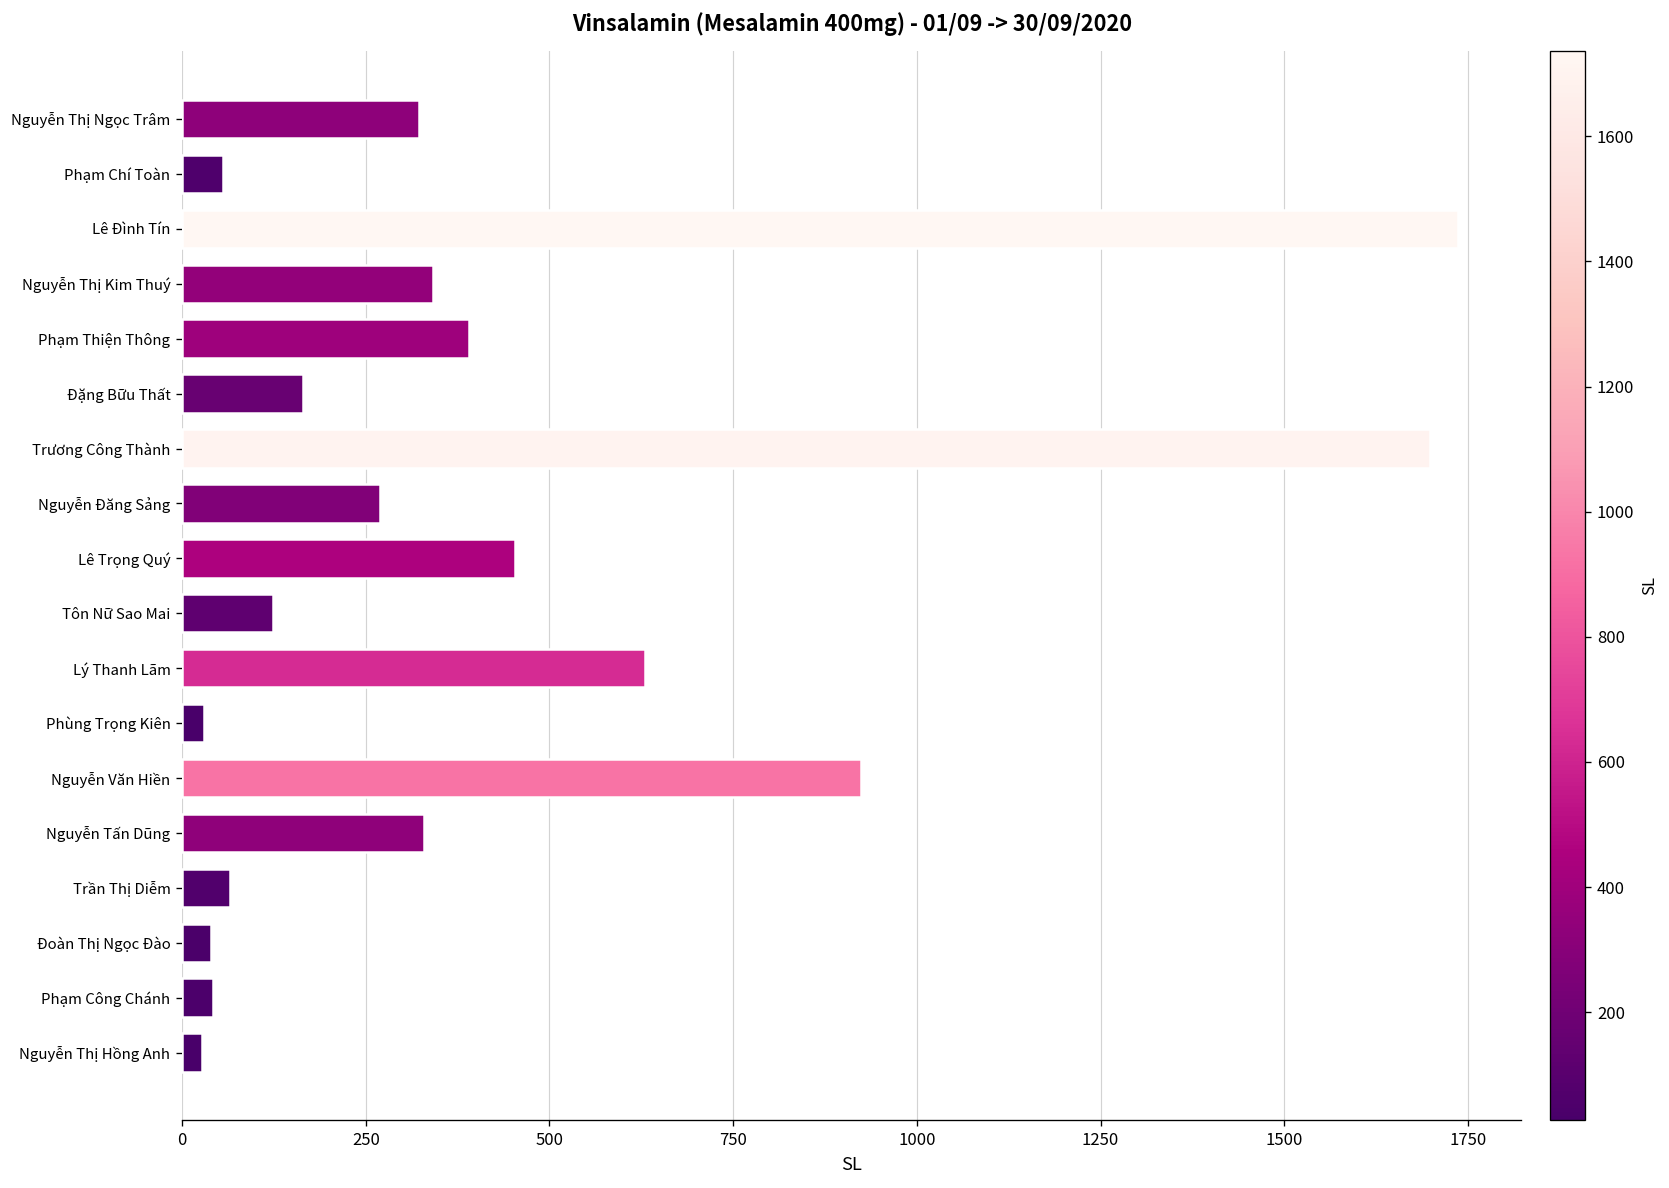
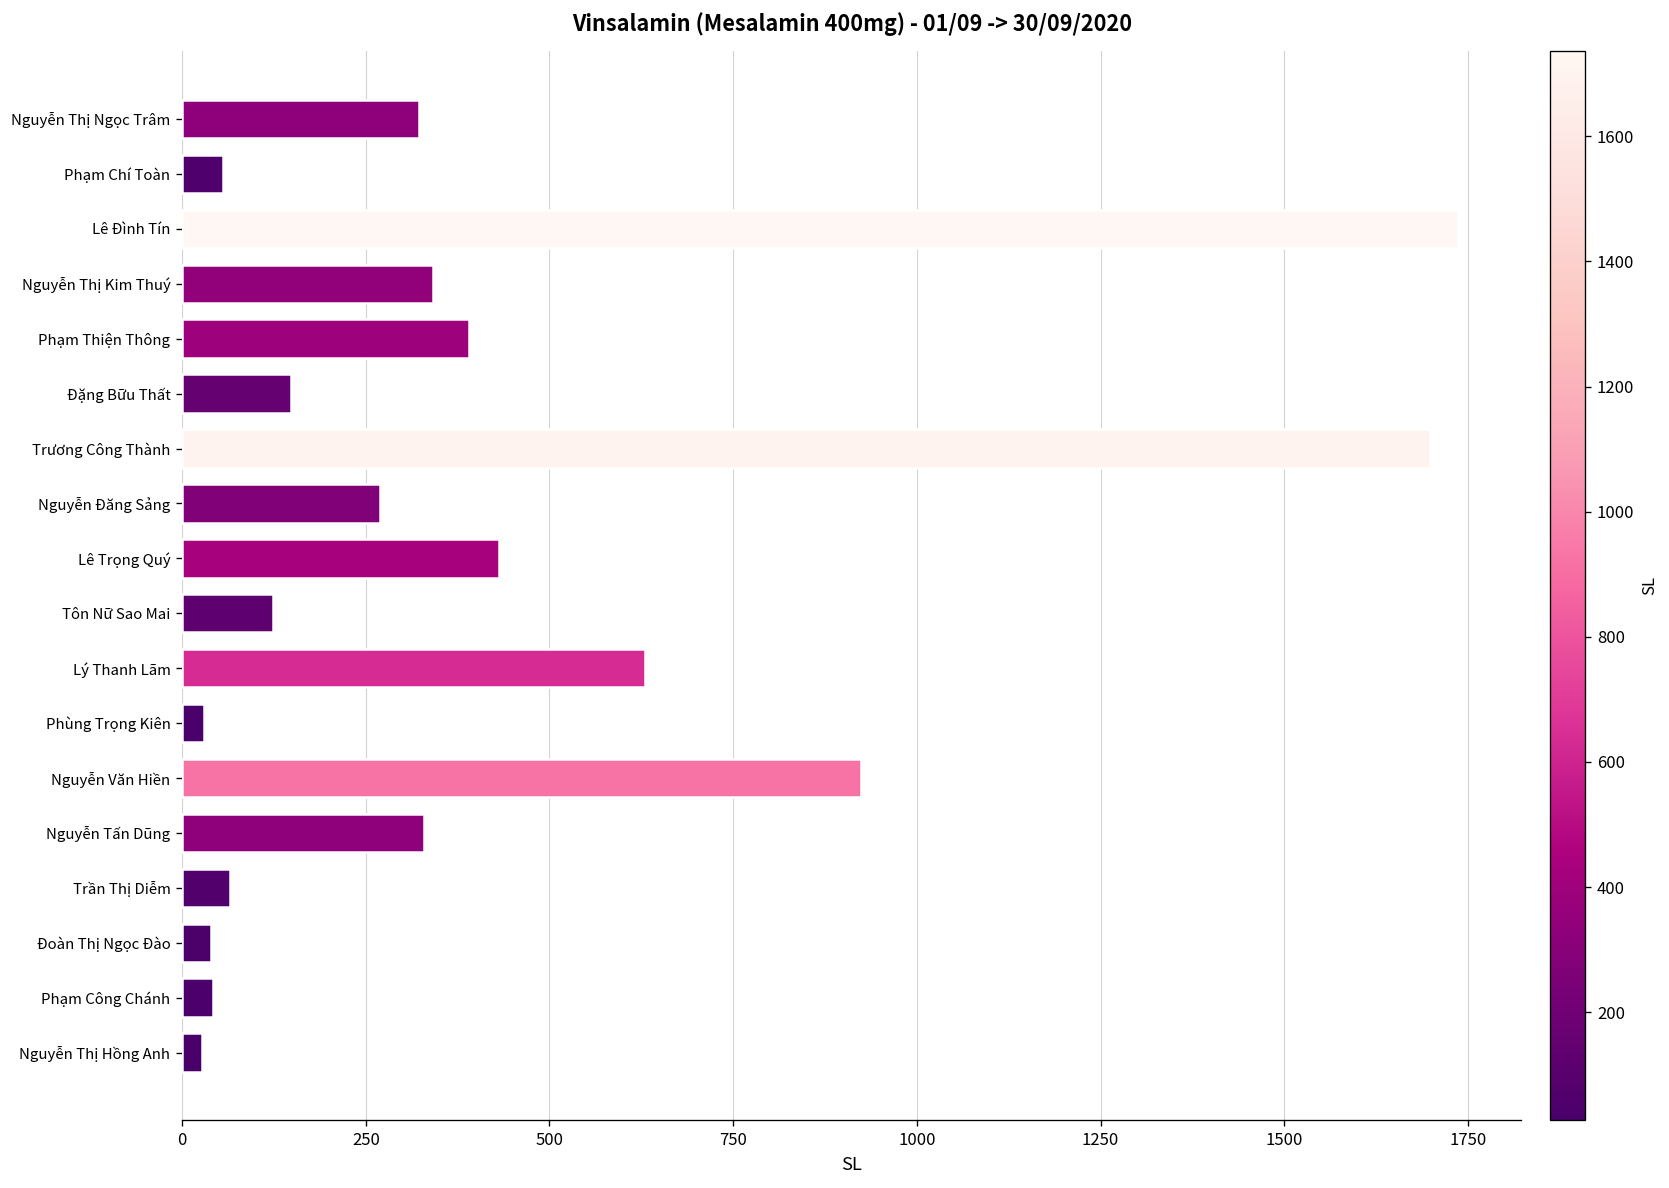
  {
    "Nguyễn Thị Ngọc Trâm": 320,
    "Phạm Chí Toàn": 60,
    "Lê Đình Tín": 1740,
    "Nguyễn Thị Kim Thuý": 340,
    "Phạm Thiện Thông": 390,
-   "Đặng Bữu Thất": 160,
+   "Đặng Bữu Thất": 150,
    "Trương Công Thành": 1700,
    "Nguyễn Đăng Sảng": 270,
-   "Lê Trọng Quý": 450,
+   "Lê Trọng Quý": 430,
    "Tôn Nữ Sao Mai": 120,
    "Lý Thanh Lãm": 630,
    "Phùng Trọng Kiên": 30,
    "Nguyễn Văn Hiền": 920,
    "Nguyễn Tấn Dũng": 330,
    "Trần Thị Diễm": 70,
    "Đoàn Thị Ngọc Đào": 40,
    "Phạm Công Chánh": 40,
    "Nguyễn Thị Hồng Anh": 30
  }
